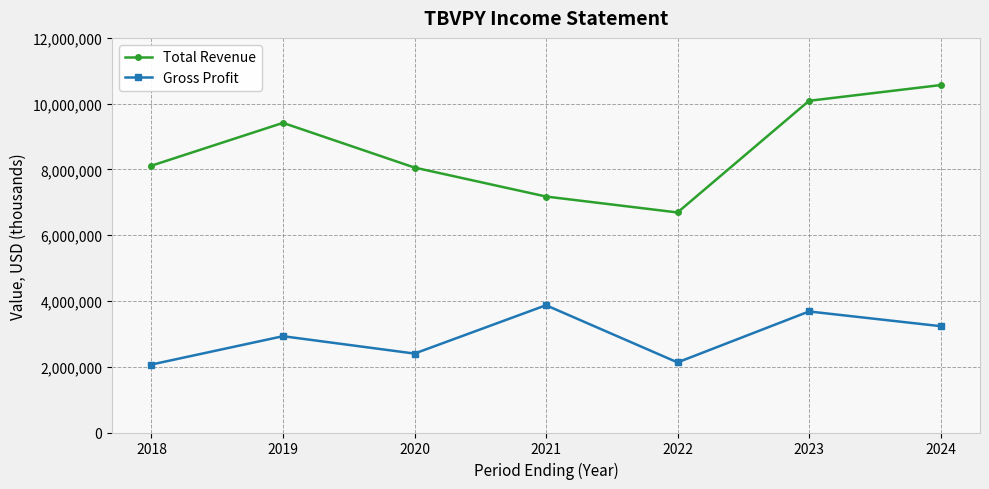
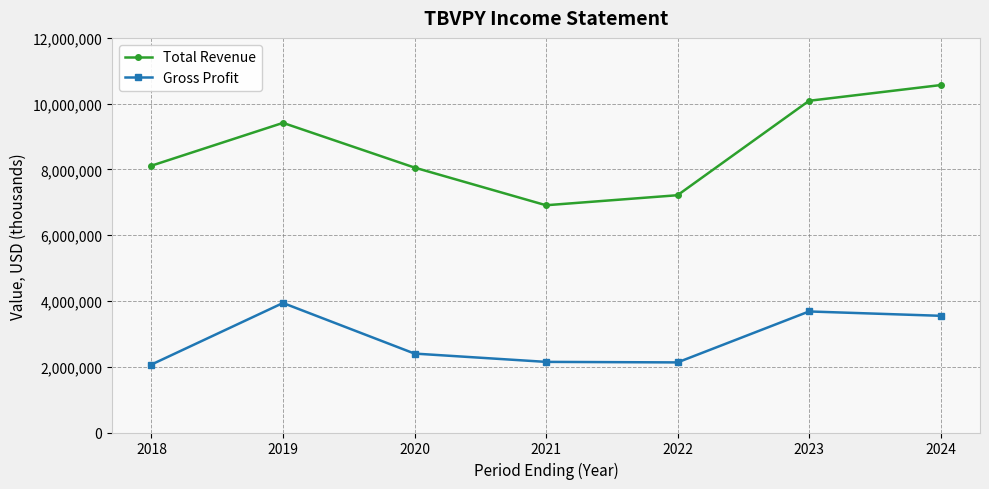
  {
    "Total Revenue": {
      "2018": "8,100,000",
      "2019": "9,400,000",
      "2020": "8,100,000",
-     "2021": "7,200,000",
-     "2022": "6,700,000",
+     "2021": "6,900,000",
+     "2022": "7,200,000",
      "2023": "10,100,000",
      "2024": "10,600,000"
    },
    "Gross Profit": {
      "2018": "2,100,000",
-     "2019": "2,900,000",
+     "2019": "3,900,000",
      "2020": "2,400,000",
-     "2021": "3,900,000",
+     "2021": "2,100,000",
      "2022": "2,100,000",
      "2023": "3,700,000",
-     "2024": "3,200,000"
+     "2024": "3,500,000"
    }
  }
